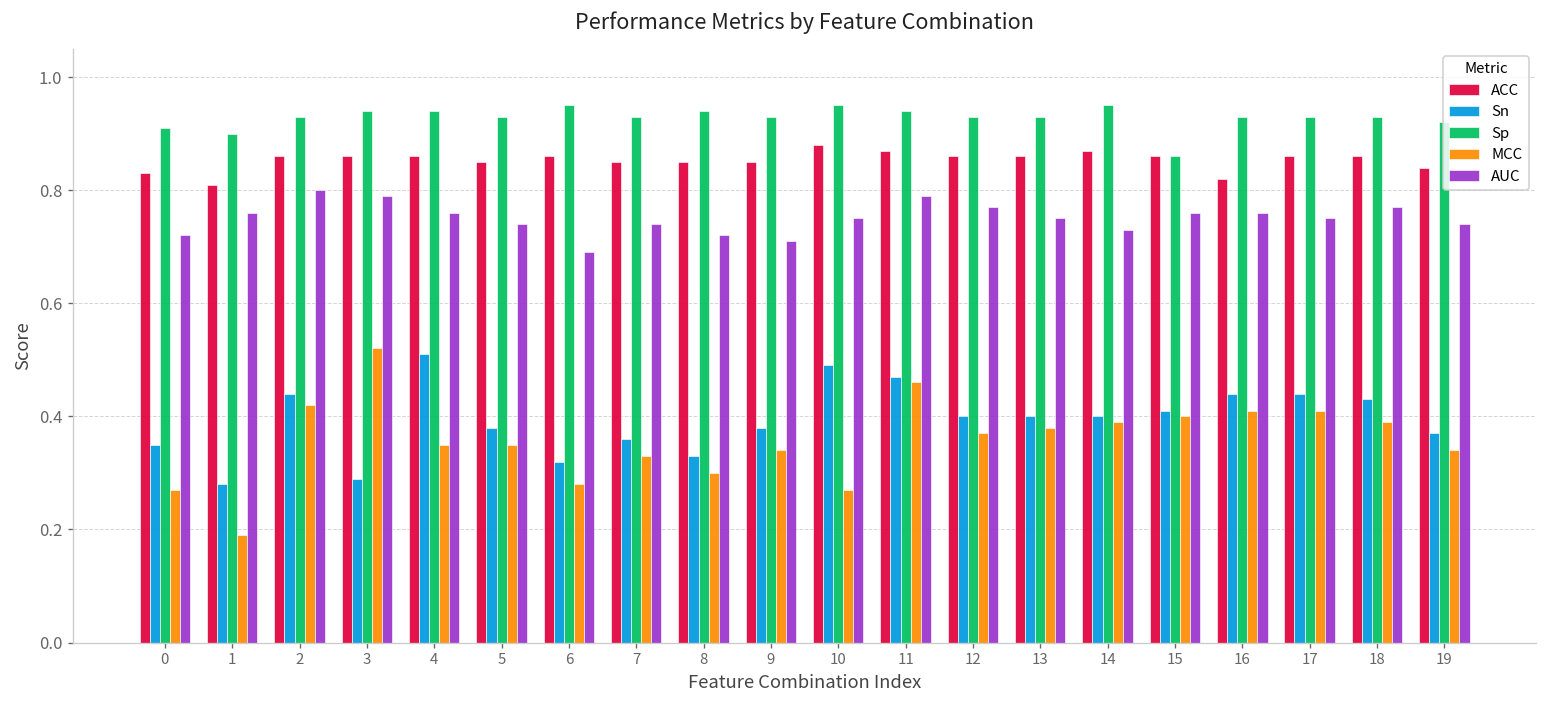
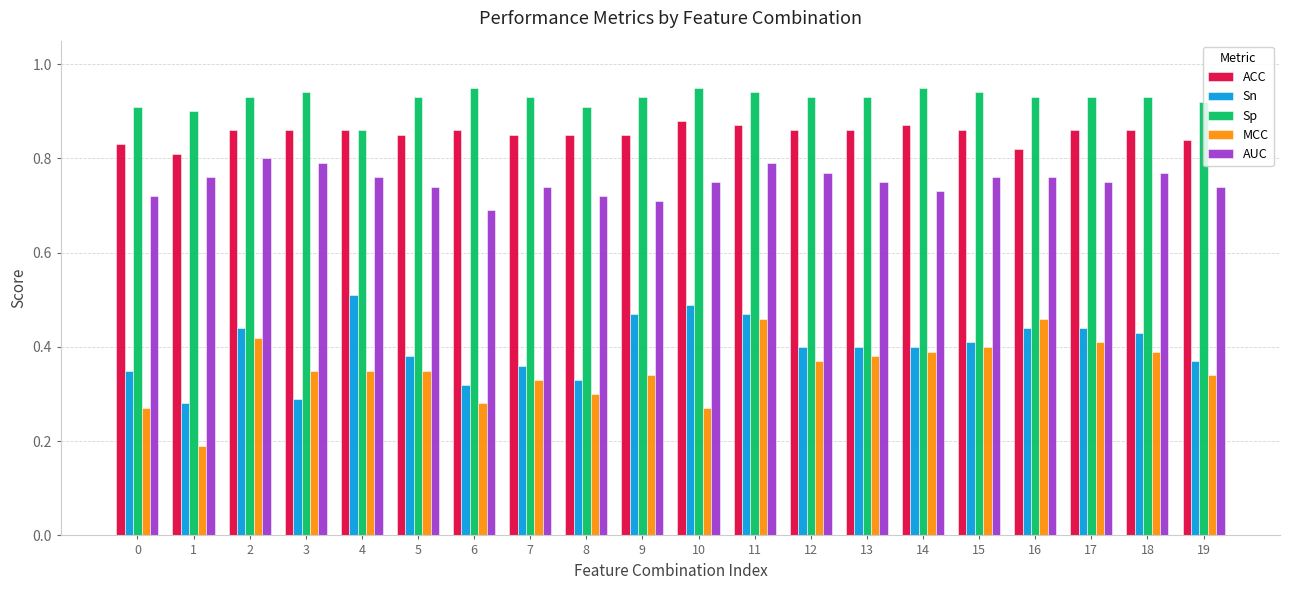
  {
    "ACC": {
      "0": 0.83,
      "1": 0.81,
      "2": 0.86,
      "3": 0.86,
      "4": 0.86,
      "5": 0.85,
      "6": 0.86,
      "7": 0.85,
      "8": 0.85,
      "9": 0.85,
      "10": 0.88,
      "11": 0.87,
      "12": 0.86,
      "13": 0.86,
      "14": 0.87,
      "15": 0.86,
      "16": 0.82,
      "17": 0.86,
      "18": 0.86,
      "19": 0.84
    },
    "Sn": {
      "0": 0.35,
      "1": 0.28,
      "2": 0.44,
      "3": 0.29,
      "4": 0.51,
      "5": 0.38,
      "6": 0.32,
      "7": 0.36,
      "8": 0.33,
-     "9": 0.38,
+     "9": 0.47,
      "10": 0.49,
      "11": 0.47,
      "12": 0.40,
      "13": 0.40,
      "14": 0.40,
      "15": 0.41,
      "16": 0.44,
      "17": 0.44,
      "18": 0.43,
      "19": 0.37
    },
    "Sp": {
      "0": 0.91,
      "1": 0.90,
      "2": 0.93,
      "3": 0.94,
-     "4": 0.94,
+     "4": 0.86,
      "5": 0.93,
      "6": 0.95,
      "7": 0.93,
-     "8": 0.94,
+     "8": 0.91,
      "9": 0.93,
      "10": 0.95,
      "11": 0.94,
      "12": 0.93,
      "13": 0.93,
      "14": 0.95,
-     "15": 0.86,
+     "15": 0.94,
      "16": 0.93,
      "17": 0.93,
      "18": 0.93
    },
    "MCC": {
      "0": 0.27,
      "1": 0.19,
      "2": 0.42,
-     "3": 0.52,
+     "3": 0.35,
      "4": 0.35,
      "5": 0.35,
      "6": 0.28,
      "7": 0.33,
      "8": 0.30,
      "9": 0.34,
      "10": 0.27,
      "11": 0.46,
      "12": 0.37,
      "13": 0.38,
      "14": 0.39,
      "15": 0.40,
-     "16": 0.41,
+     "16": 0.46,
      "17": 0.41,
      "18": 0.39,
      "19": 0.34
    },
    "AUC": {
      "0": 0.72,
      "1": 0.76,
      "2": 0.80,
      "3": 0.79,
      "4": 0.76,
      "5": 0.74,
      "6": 0.69,
      "7": 0.74,
      "8": 0.72,
      "9": 0.71,
      "10": 0.75,
      "11": 0.79,
      "12": 0.77,
      "13": 0.75,
      "14": 0.73,
      "15": 0.76,
      "16": 0.76,
      "17": 0.75,
      "18": 0.77,
      "19": 0.74
    }
  }
